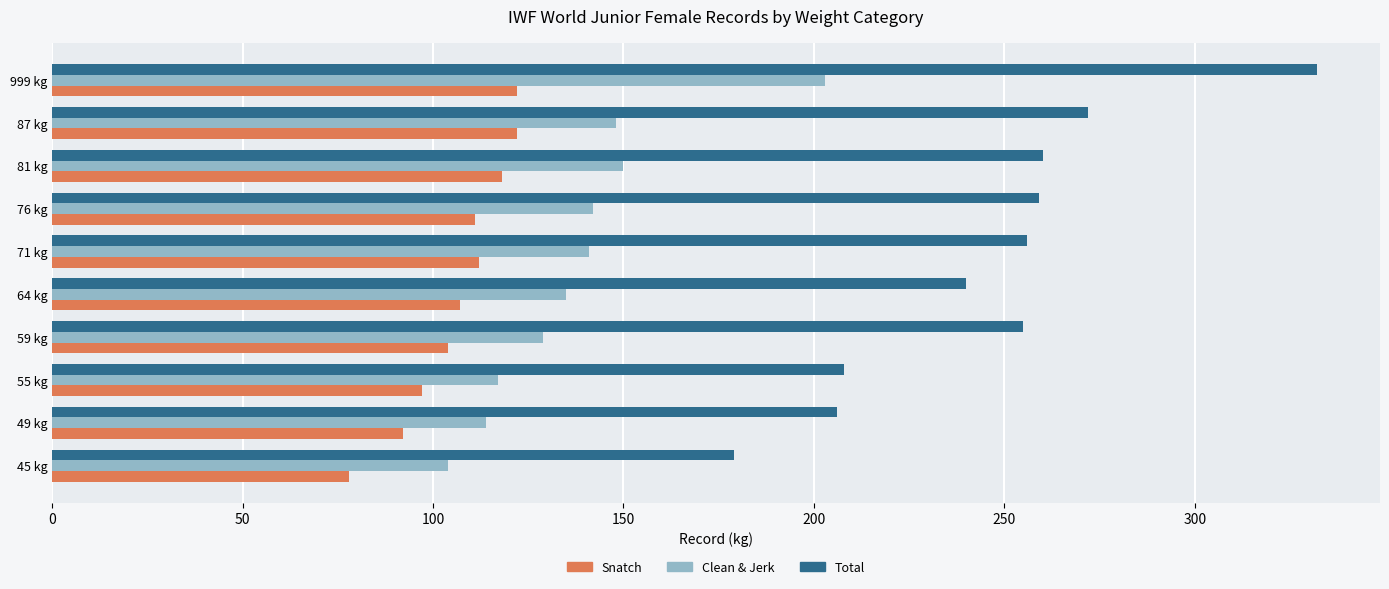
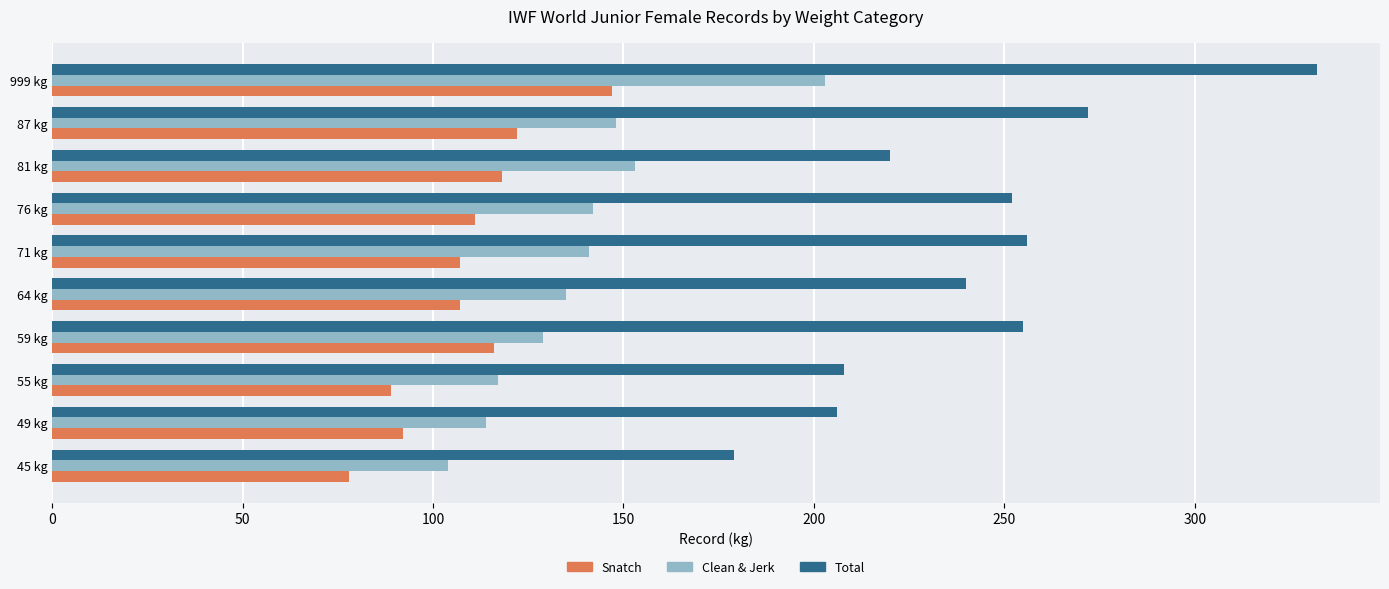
  {
    "Snatch": {
-     "999 kg": 122,
+     "999 kg": 147,
      "87 kg": 122,
      "81 kg": 118,
      "76 kg": 111,
-     "71 kg": 112,
+     "71 kg": 107,
      "64 kg": 107,
-     "59 kg": 104,
-     "55 kg": 97,
+     "59 kg": 116,
+     "55 kg": 89,
      "49 kg": 92,
      "45 kg": 78
    },
    "Clean & Jerk": {
      "999 kg": 203,
      "87 kg": 148,
-     "81 kg": 150,
+     "81 kg": 153,
      "76 kg": 142,
      "71 kg": 141,
      "64 kg": 135,
      "59 kg": 129,
      "55 kg": 117,
      "49 kg": 114,
      "45 kg": 104
    },
    "Total": {
      "999 kg": 332,
      "87 kg": 272,
-     "81 kg": 260,
-     "76 kg": 259,
+     "81 kg": 220,
+     "76 kg": 252,
      "71 kg": 256,
      "64 kg": 240,
      "59 kg": 255,
      "55 kg": 208,
      "49 kg": 206,
      "45 kg": 179
    }
  }
